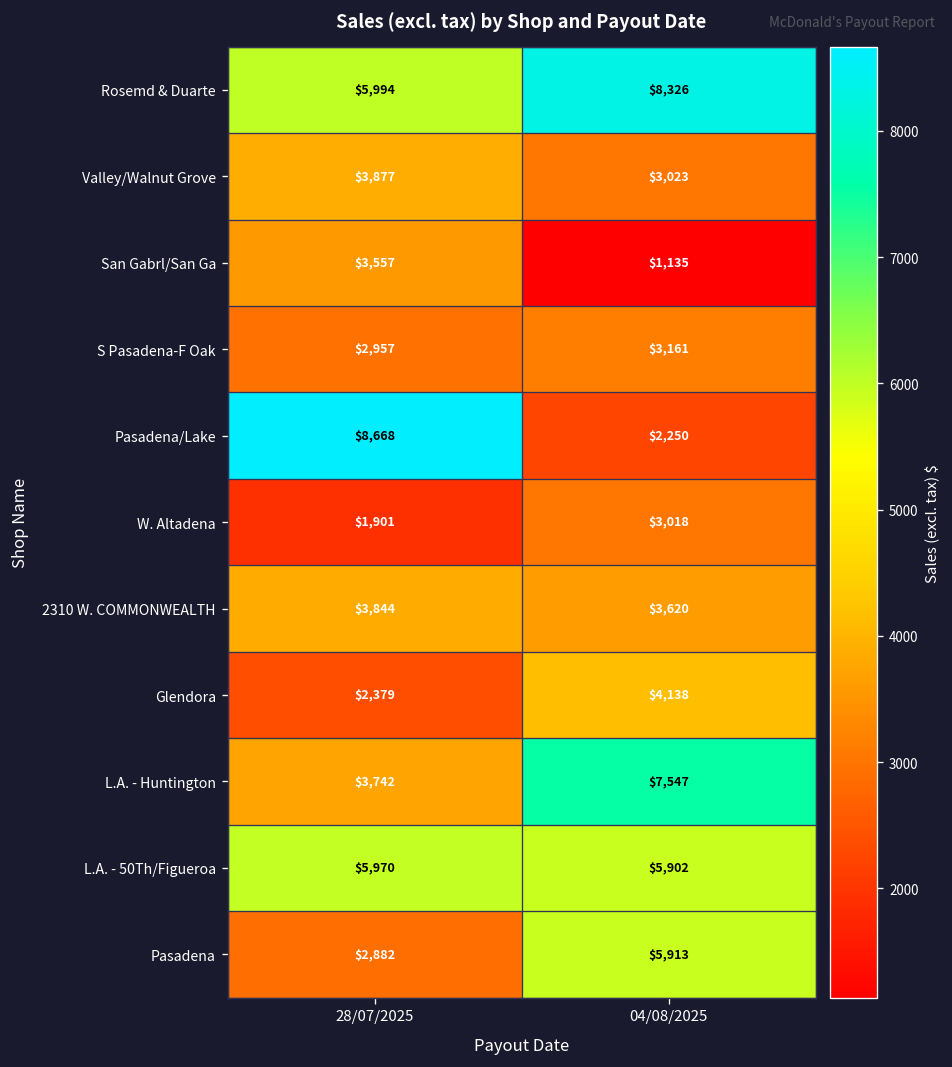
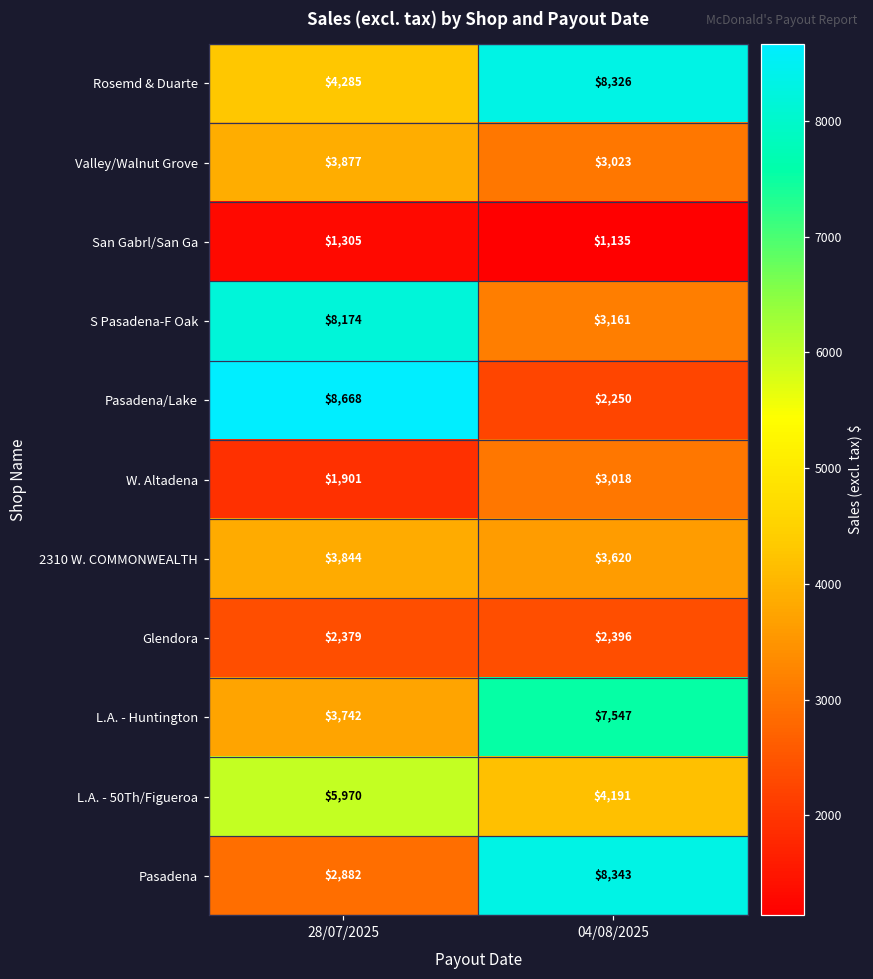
  {
    "Rosemd & Duarte": {
-     "28/07/2025": "$5,994",
+     "28/07/2025": "$4,285",
      "04/08/2025": "$8,326"
    },
    "Valley/Walnut Grove": {
      "28/07/2025": "$3,877",
      "04/08/2025": "$3,023"
    },
    "San Gabrl/San Ga": {
-     "28/07/2025": "$3,557",
+     "28/07/2025": "$1,305",
      "04/08/2025": "$1,135"
    },
    "S Pasadena-F Oak": {
-     "28/07/2025": "$2,957",
+     "28/07/2025": "$8,174",
      "04/08/2025": "$3,161"
    },
    "Pasadena/Lake": {
      "28/07/2025": "$8,668",
      "04/08/2025": "$2,250"
    },
    "W. Altadena": {
      "28/07/2025": "$1,901",
      "04/08/2025": "$3,018"
    },
    "2310 W. COMMONWEALTH": {
      "28/07/2025": "$3,844",
      "04/08/2025": "$3,620"
    },
    "Glendora": {
      "28/07/2025": "$2,379",
-     "04/08/2025": "$4,138"
+     "04/08/2025": "$2,396"
    },
    "L.A. - Huntington": {
      "28/07/2025": "$3,742",
      "04/08/2025": "$7,547"
    },
    "L.A. - 50Th/Figueroa": {
      "28/07/2025": "$5,970",
-     "04/08/2025": "$5,902"
+     "04/08/2025": "$4,191"
    },
    "Pasadena": {
      "28/07/2025": "$2,882",
-     "04/08/2025": "$5,913"
+     "04/08/2025": "$8,343"
    }
  }
